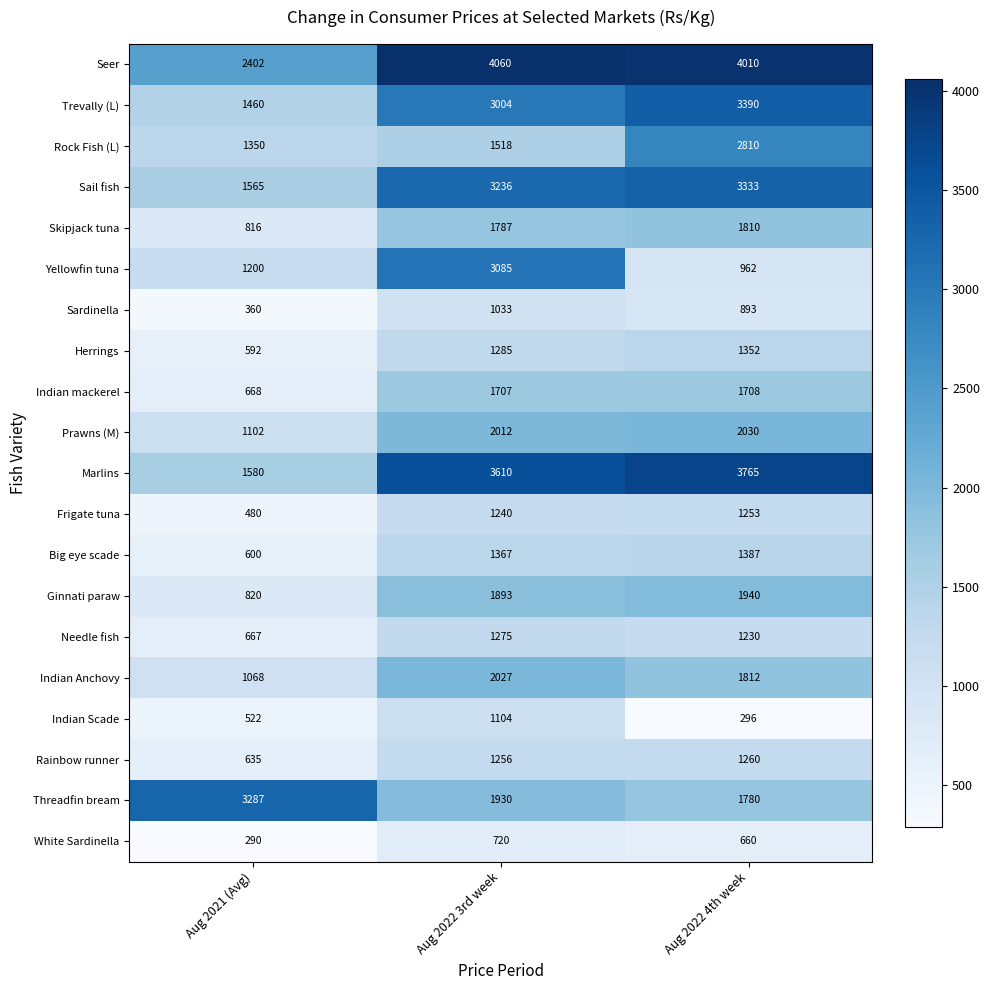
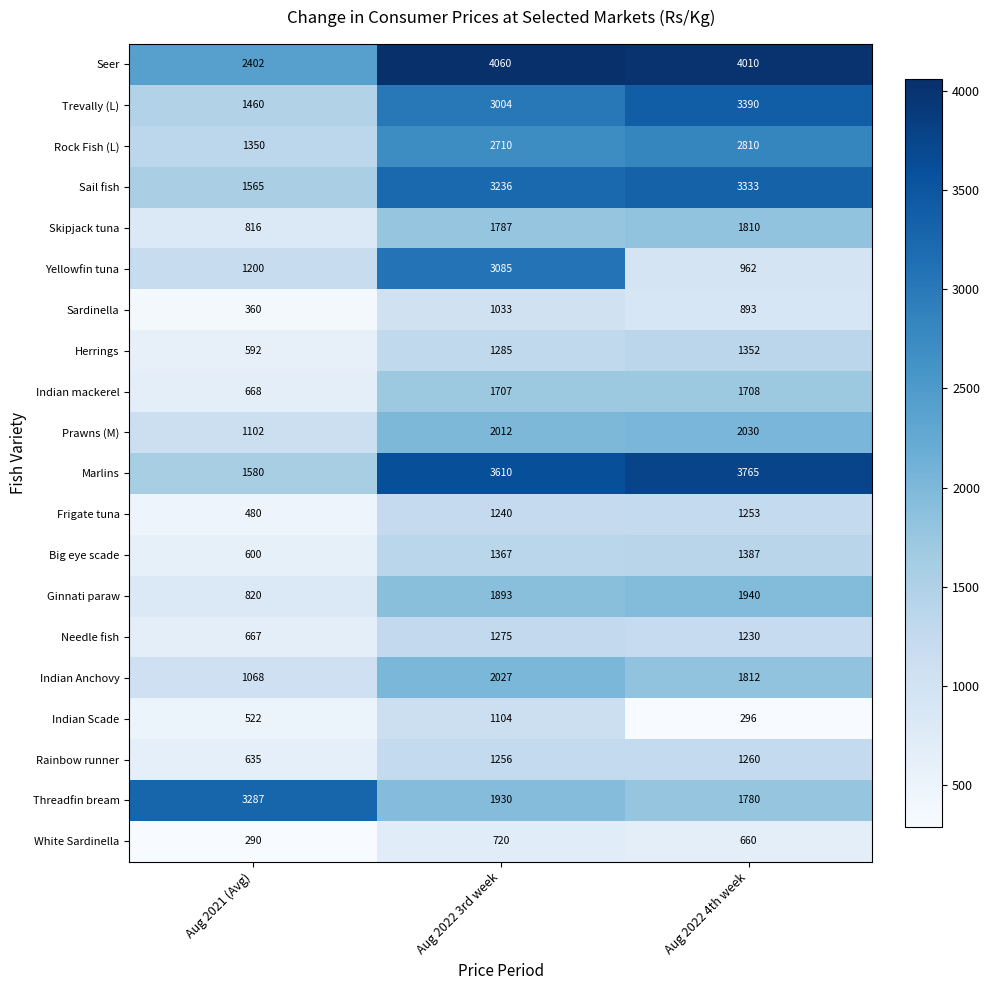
  {
    "Seer": {
      "Aug 2021 (Avg)": 2402,
      "Aug 2022 3rd week": 4060,
      "Aug 2022 4th week": 4010
    },
    "Trevally (L)": {
      "Aug 2021 (Avg)": 1460,
      "Aug 2022 3rd week": 3004,
      "Aug 2022 4th week": 3390
    },
    "Rock Fish (L)": {
      "Aug 2021 (Avg)": 1350,
-     "Aug 2022 3rd week": 1518,
+     "Aug 2022 3rd week": 2710,
      "Aug 2022 4th week": 2810
    },
    "Sail fish": {
      "Aug 2021 (Avg)": 1565,
      "Aug 2022 3rd week": 3236,
      "Aug 2022 4th week": 3333
    },
    "Skipjack tuna": {
      "Aug 2021 (Avg)": 816,
      "Aug 2022 3rd week": 1787,
      "Aug 2022 4th week": 1810
    },
    "Yellowfin tuna": {
      "Aug 2021 (Avg)": 1200,
      "Aug 2022 3rd week": 3085,
      "Aug 2022 4th week": 962
    },
    "Sardinella": {
      "Aug 2021 (Avg)": 360,
      "Aug 2022 3rd week": 1033,
      "Aug 2022 4th week": 893
    },
    "Herrings": {
      "Aug 2021 (Avg)": 592,
      "Aug 2022 3rd week": 1285,
      "Aug 2022 4th week": 1352
    },
    "Indian mackerel": {
      "Aug 2021 (Avg)": 668,
      "Aug 2022 3rd week": 1707,
      "Aug 2022 4th week": 1708
    },
    "Prawns (M)": {
      "Aug 2021 (Avg)": 1102,
      "Aug 2022 3rd week": 2012,
      "Aug 2022 4th week": 2030
    },
    "Marlins": {
      "Aug 2021 (Avg)": 1580,
      "Aug 2022 3rd week": 3610,
      "Aug 2022 4th week": 3765
    },
    "Frigate tuna": {
      "Aug 2021 (Avg)": 480,
      "Aug 2022 3rd week": 1240,
      "Aug 2022 4th week": 1253
    },
    "Big eye scade": {
      "Aug 2021 (Avg)": 600,
      "Aug 2022 3rd week": 1367,
      "Aug 2022 4th week": 1387
    },
    "Ginnati paraw": {
      "Aug 2021 (Avg)": 820,
      "Aug 2022 3rd week": 1893,
      "Aug 2022 4th week": 1940
    },
    "Needle fish": {
      "Aug 2021 (Avg)": 667,
      "Aug 2022 3rd week": 1275,
      "Aug 2022 4th week": 1230
    },
    "Indian Anchovy": {
      "Aug 2021 (Avg)": 1068,
      "Aug 2022 3rd week": 2027,
      "Aug 2022 4th week": 1812
    },
    "Indian Scade": {
      "Aug 2021 (Avg)": 522,
      "Aug 2022 3rd week": 1104,
      "Aug 2022 4th week": 296
    },
    "Rainbow runner": {
      "Aug 2021 (Avg)": 635,
      "Aug 2022 3rd week": 1256,
      "Aug 2022 4th week": 1260
    },
    "Threadfin bream": {
      "Aug 2021 (Avg)": 3287,
      "Aug 2022 3rd week": 1930,
      "Aug 2022 4th week": 1780
    },
    "White Sardinella": {
      "Aug 2021 (Avg)": 290,
      "Aug 2022 3rd week": 720,
      "Aug 2022 4th week": 660
    }
  }
